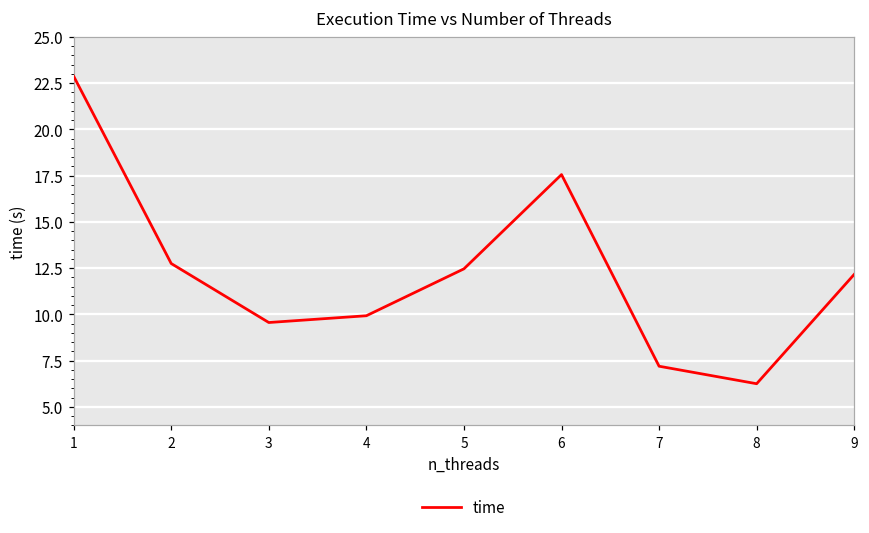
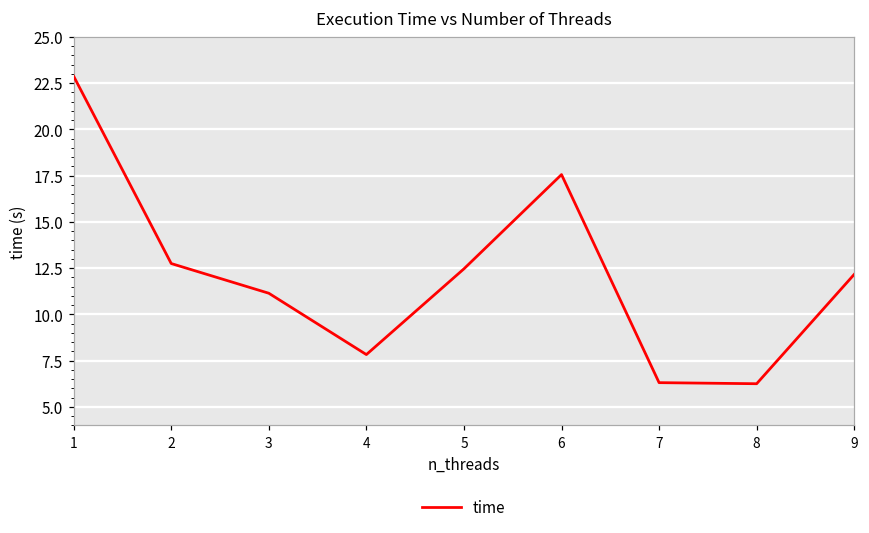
  {
    "1": 22.9,
    "2": 12.7,
-   "3": 9.6,
-   "4": 9.9,
+   "3": 11.1,
+   "4": 7.8,
    "5": 12.5,
    "6": 17.6,
-   "7": 7.2,
+   "7": 6.3,
    "8": 6.3,
    "9": 12.2
  }
